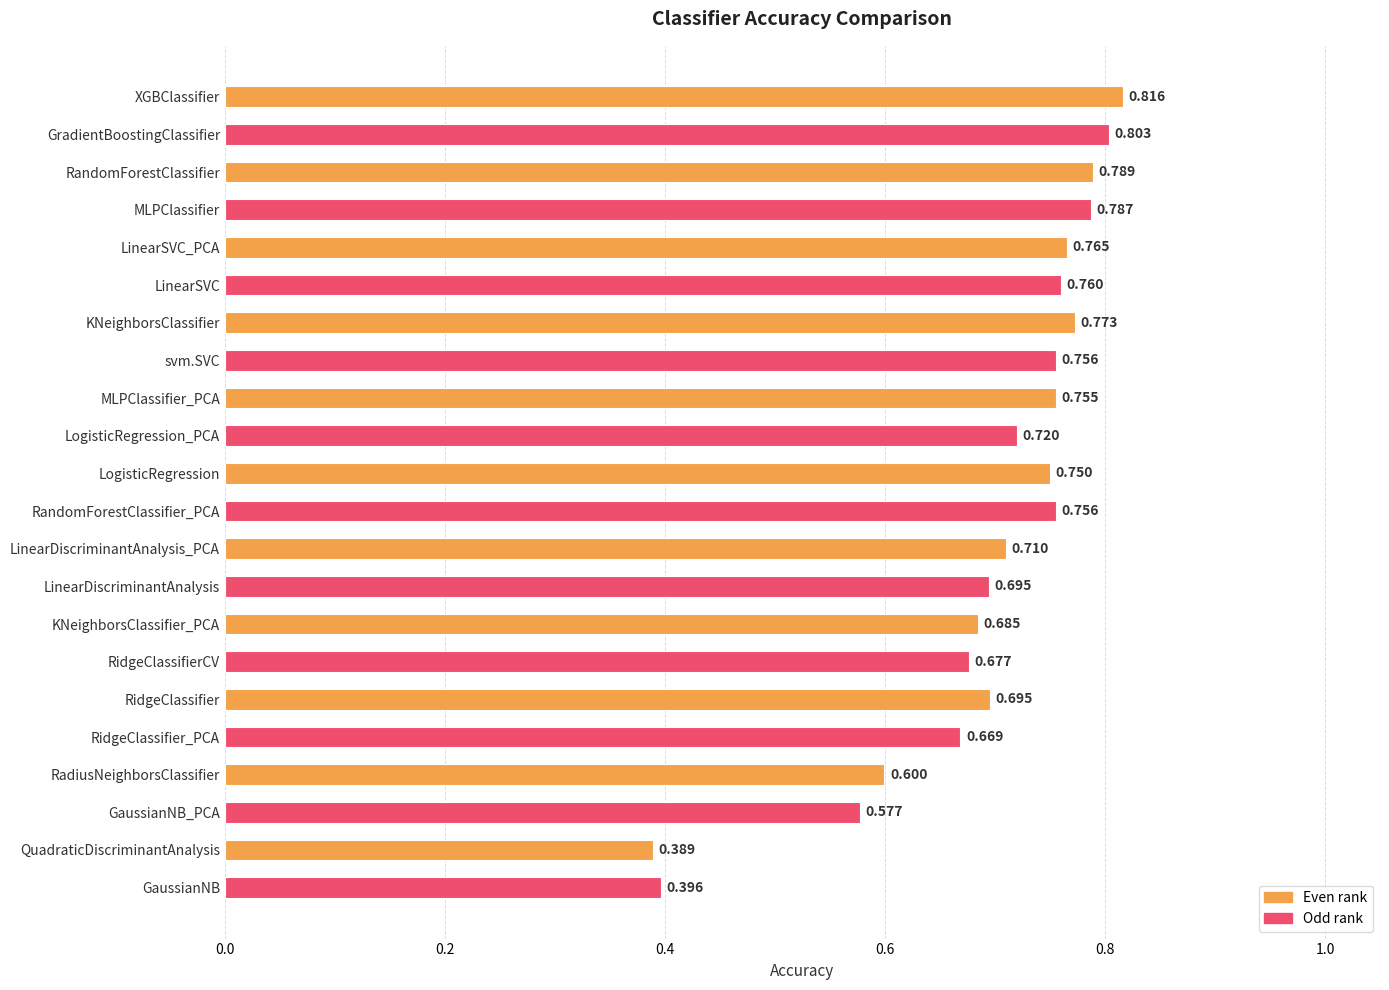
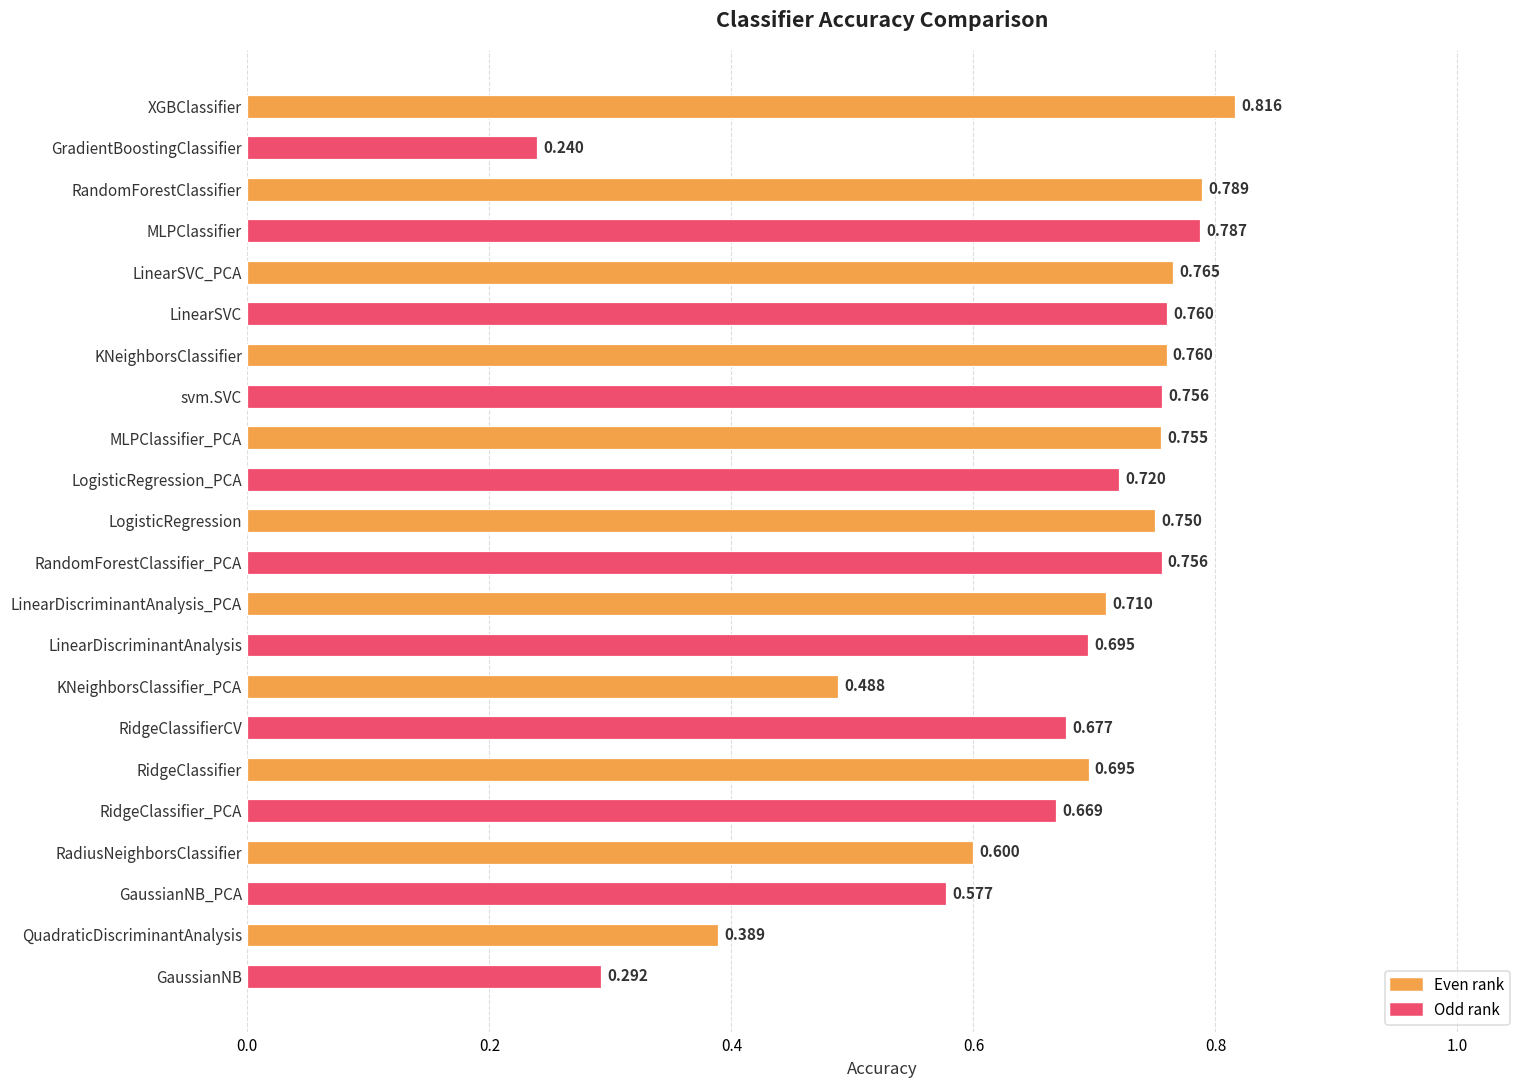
  {
    "XGBClassifier": 0.816,
-   "GradientBoostingClassifier": 0.803,
+   "GradientBoostingClassifier": 0.240,
    "RandomForestClassifier": 0.789,
    "MLPClassifier": 0.787,
    "LinearSVC_PCA": 0.765,
    "LinearSVC": 0.760,
-   "KNeighborsClassifier": 0.773,
+   "KNeighborsClassifier": 0.760,
    "svm.SVC": 0.756,
    "MLPClassifier_PCA": 0.755,
    "LogisticRegression_PCA": 0.720,
    "LogisticRegression": 0.750,
    "RandomForestClassifier_PCA": 0.756,
    "LinearDiscriminantAnalysis_PCA": 0.710,
    "LinearDiscriminantAnalysis": 0.695,
-   "KNeighborsClassifier_PCA": 0.685,
+   "KNeighborsClassifier_PCA": 0.488,
    "RidgeClassifierCV": 0.677,
    "RidgeClassifier": 0.695,
    "RidgeClassifier_PCA": 0.669,
    "RadiusNeighborsClassifier": 0.600,
    "GaussianNB_PCA": 0.577,
    "QuadraticDiscriminantAnalysis": 0.389,
-   "GaussianNB": 0.396
+   "GaussianNB": 0.292
  }
